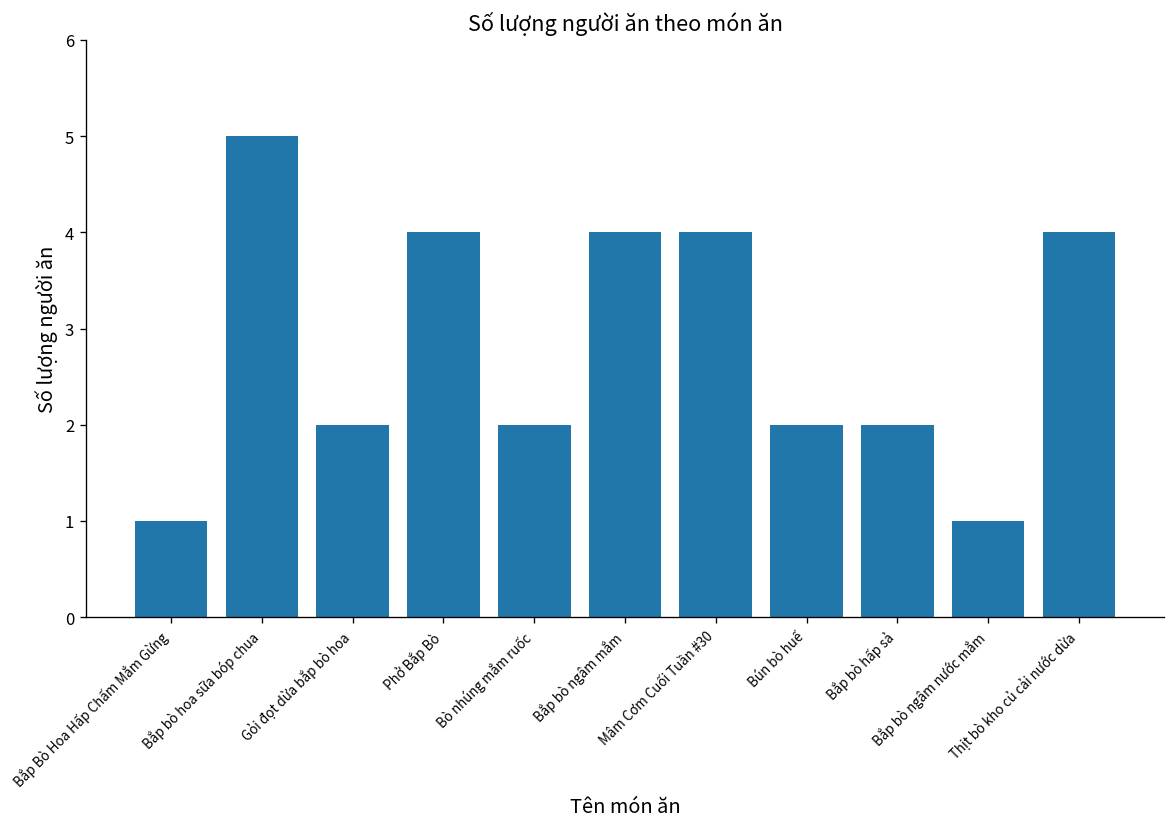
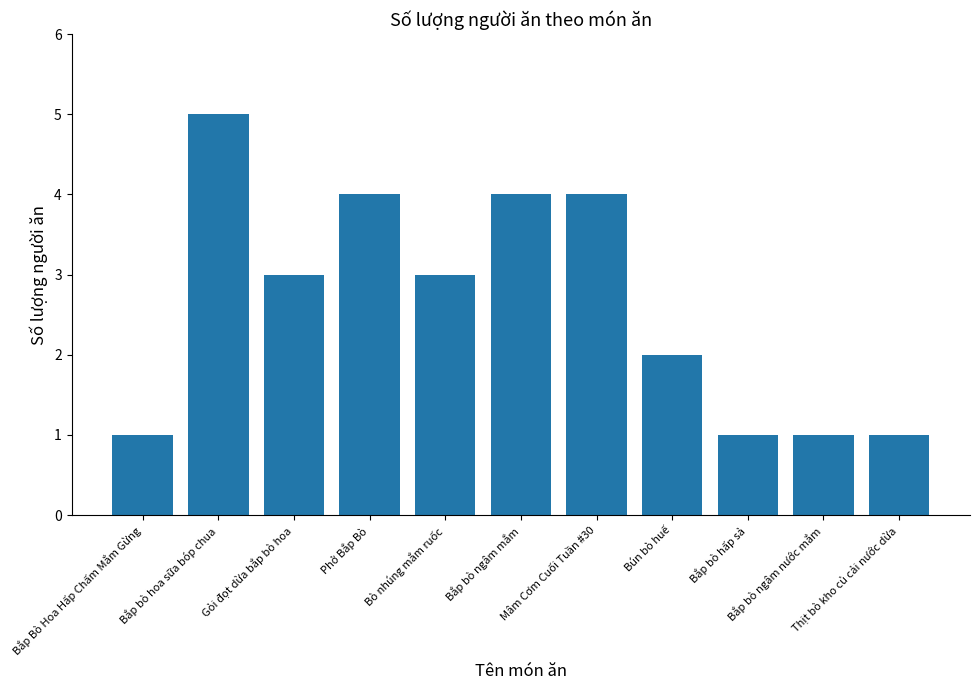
  {
    "Bắp Bò Hoa Hấp Chấm Mắm Gừng": 1,
    "Bắp bò hoa sữa bóp chua": 5,
-   "Gỏi đọt dừa bắp bò hoa": 2,
+   "Gỏi đọt dừa bắp bò hoa": 3,
    "Phở Bắp Bò": 4,
-   "Bò nhúng mắm ruốc": 2,
+   "Bò nhúng mắm ruốc": 3,
    "Bắp bò ngâm mắm": 4,
    "Mâm Cơm Cuối Tuần #30": 4,
    "Bún bò huế": 2,
-   "Bắp bò hấp sả": 2,
+   "Bắp bò hấp sả": 1,
    "Bắp bò ngâm nước mắm": 1,
-   "Thịt bò kho củ cải nước dừa": 4
+   "Thịt bò kho củ cải nước dừa": 1
  }
